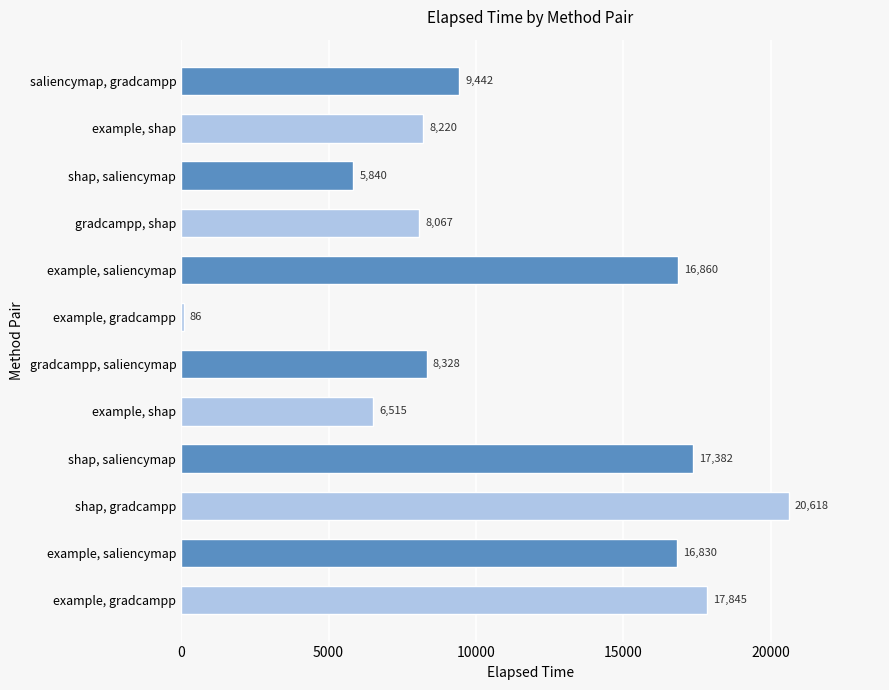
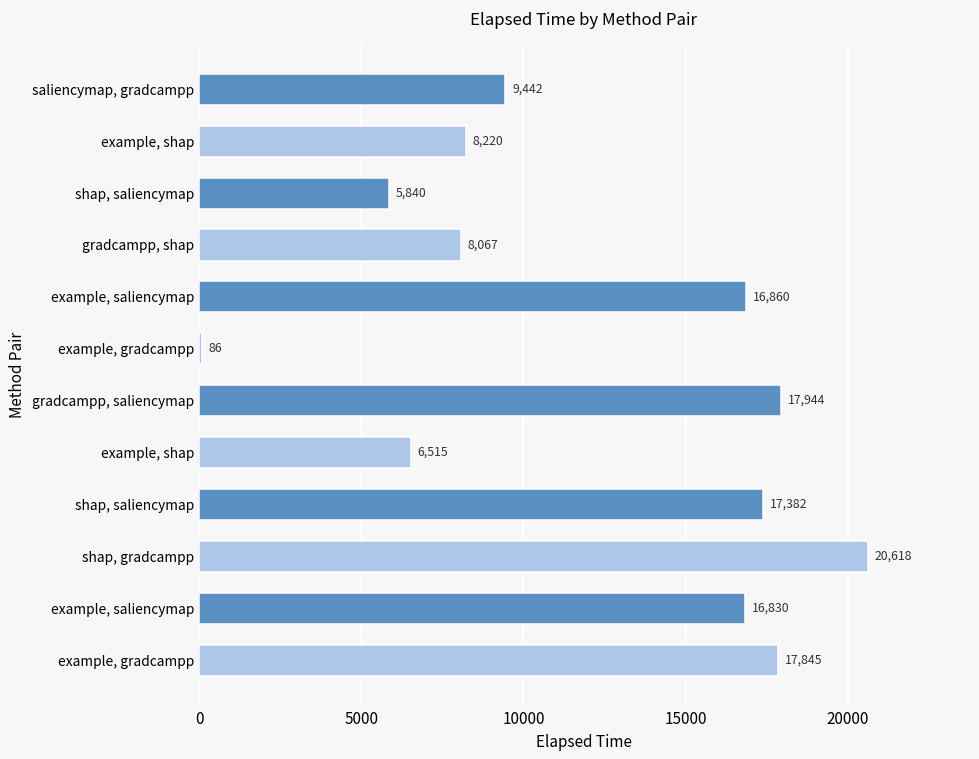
  {
    "saliencymap, gradcampp": "9,442",
    "gradcampp, shap": "8,067",
-   "gradcampp, saliencymap": "8,328",
+   "gradcampp, saliencymap": "17,944",
    "shap, gradcampp": "20,618"
  }
